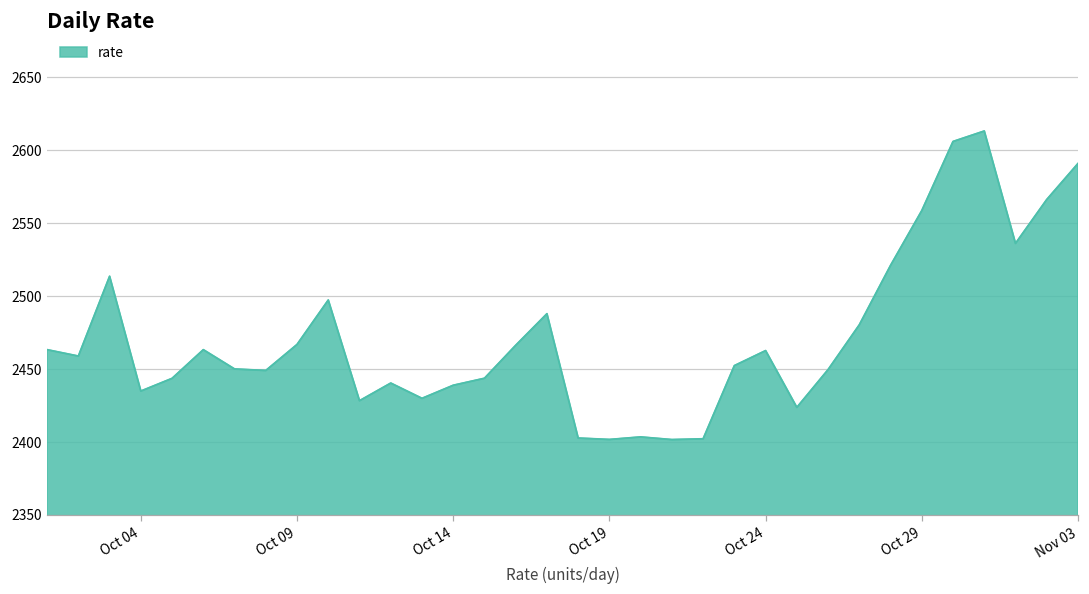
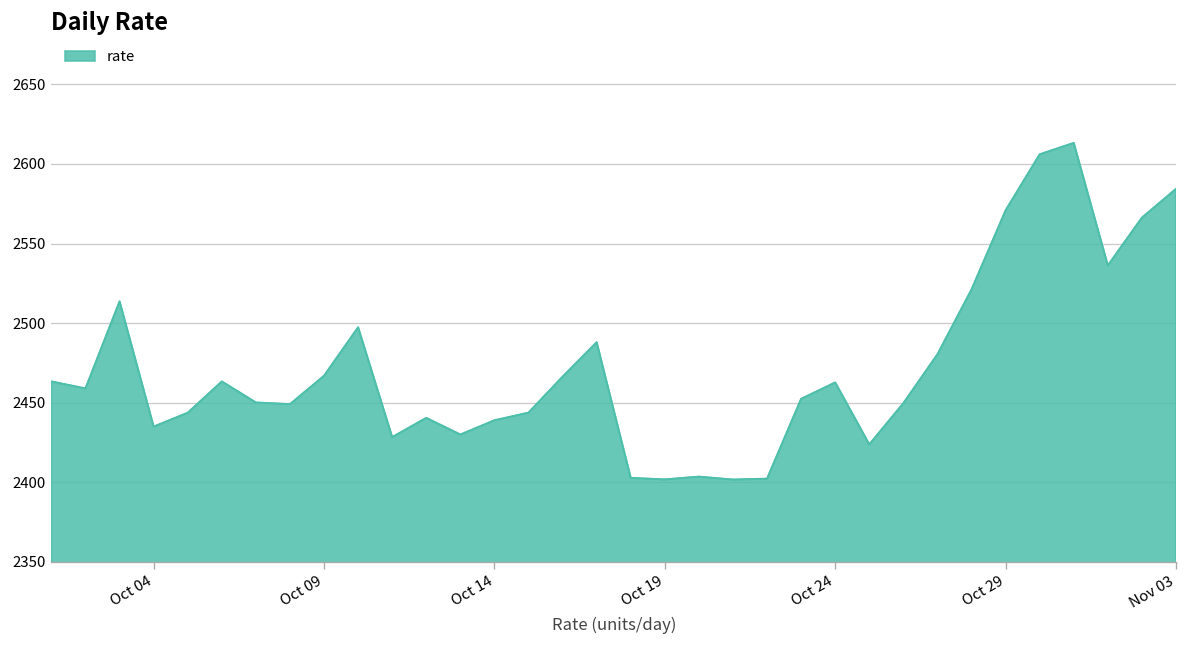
  {
    "Oct 04": 2435,
    "Oct 09": 2467,
    "Oct 14": 2439,
    "Oct 19": 2402,
    "Oct 24": 2463,
-   "Oct 29": 2559,
-   "Nov 03": 2591
+   "Oct 29": 2571,
+   "Nov 03": 2584
  }
